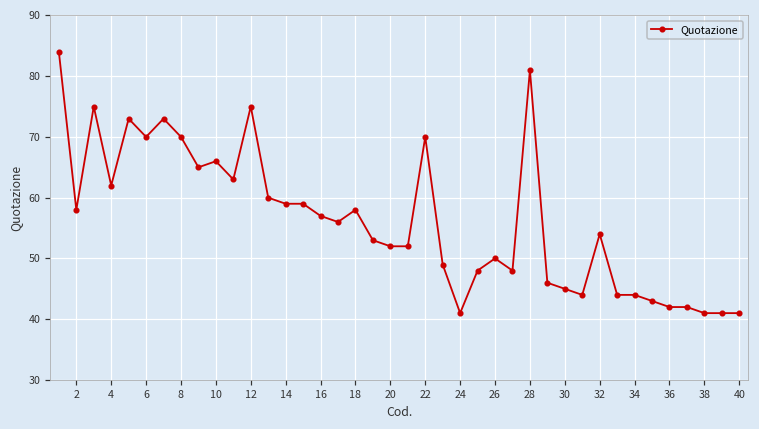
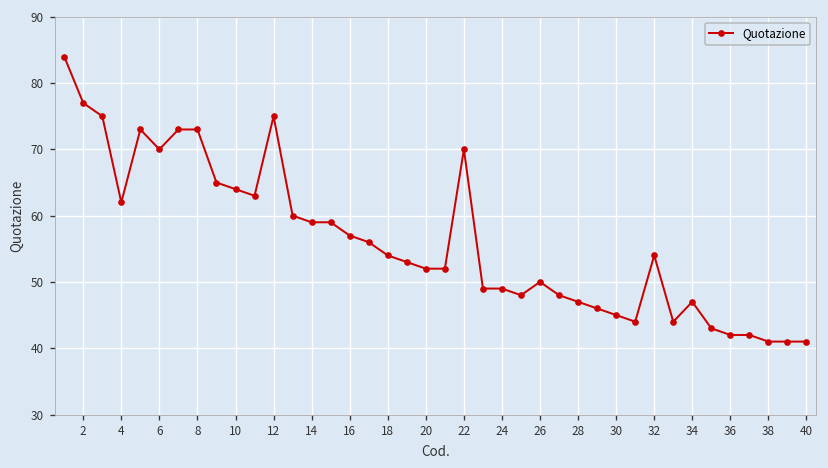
  {
-   "2": 58,
+   "2": 77,
    "4": 62,
    "6": 70,
-   "8": 70,
-   "10": 66,
+   "8": 73,
+   "10": 64,
    "12": 75,
    "14": 59,
    "16": 57,
-   "18": 58,
+   "18": 54,
    "20": 52,
    "22": 70,
-   "24": 41,
+   "24": 49,
    "26": 50,
-   "28": 81,
+   "28": 47,
    "30": 45,
    "32": 54,
-   "34": 44,
+   "34": 47,
    "36": 42,
    "38": 41,
    "40": 41
  }
